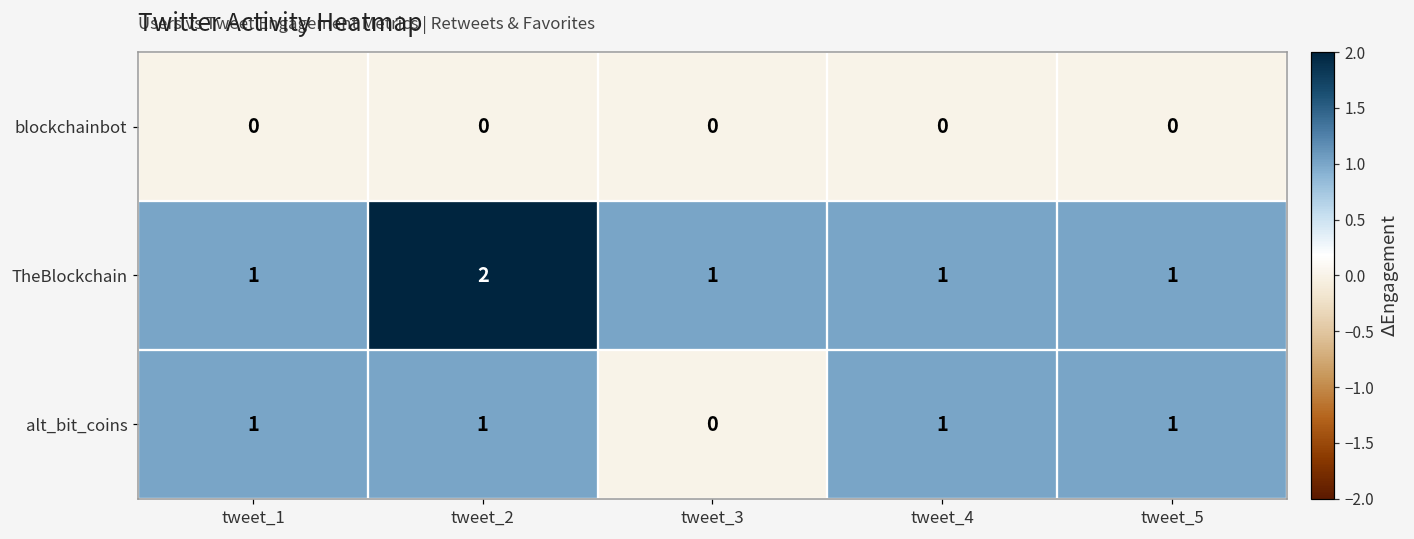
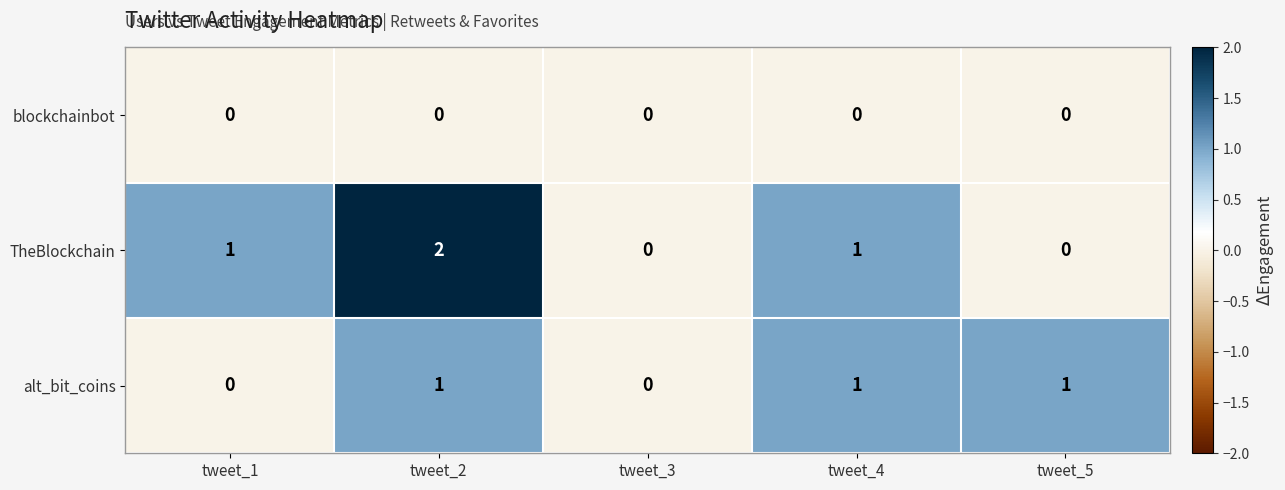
  {
    "blockchainbot": {
      "tweet_1": 0,
      "tweet_2": 0,
      "tweet_3": 0,
      "tweet_4": 0,
      "tweet_5": 0
    },
    "TheBlockchain": {
      "tweet_1": 1,
      "tweet_2": 2,
-     "tweet_3": 1,
+     "tweet_3": 0,
      "tweet_4": 1,
-     "tweet_5": 1
+     "tweet_5": 0
    },
    "alt_bit_coins": {
-     "tweet_1": 1,
+     "tweet_1": 0,
      "tweet_2": 1,
      "tweet_3": 0,
      "tweet_4": 1,
      "tweet_5": 1
    }
  }
